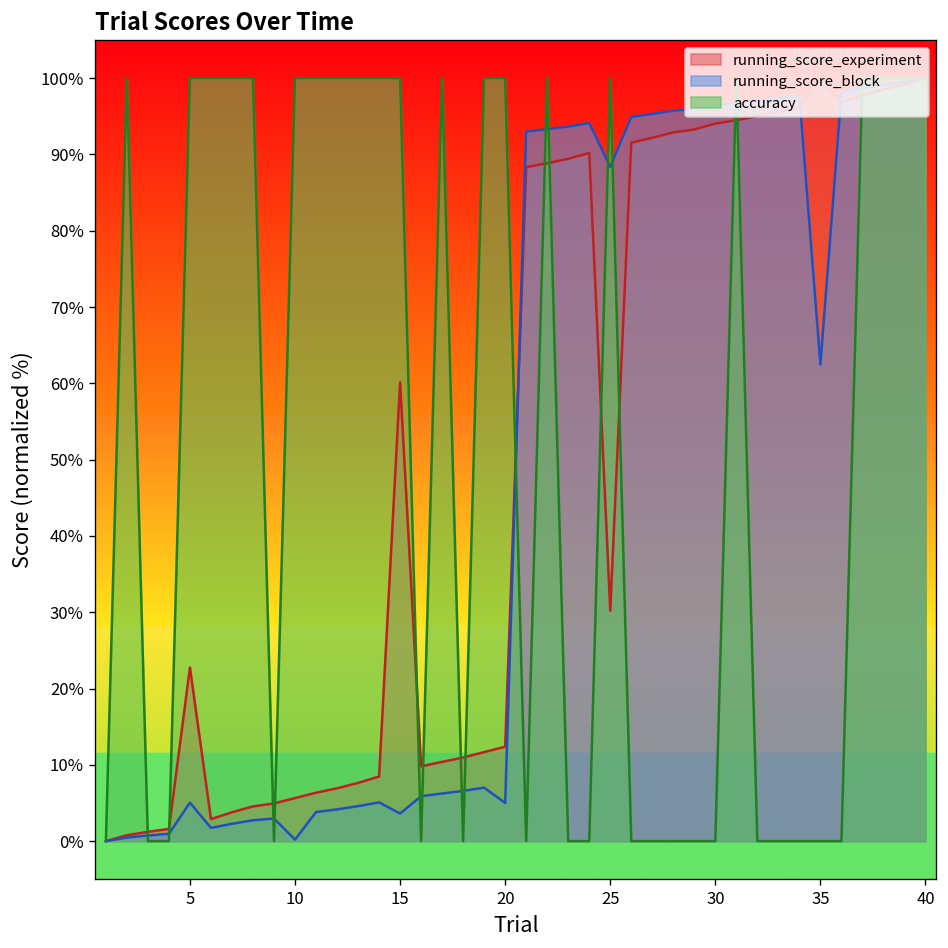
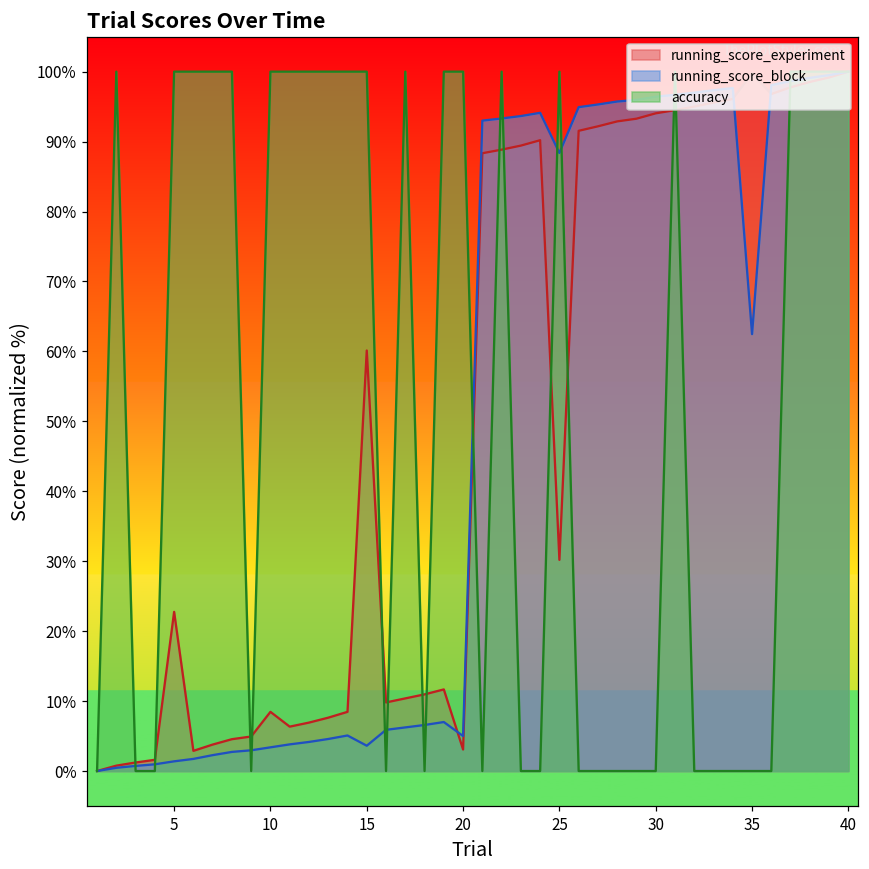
  {
    "running_score_experiment": {
      "5": "23%",
-     "10": "6%",
+     "10": "8%",
      "15": "60%",
-     "20": "12%",
+     "20": "3%",
      "25": "30%",
      "30": "94%"
    },
    "running_score_block": {
-     "5": "5%",
-     "10": "0%",
+     "5": "1%",
+     "10": "3%",
      "15": "4%",
      "20": "5%",
      "25": "88%",
      "35": "62%"
    },
    "accuracy": {
      "5": "100%",
      "10": "100%",
      "15": "100%",
      "20": "100%",
      "25": "100%",
      "30": "0%",
      "35": "0%"
    }
  }
